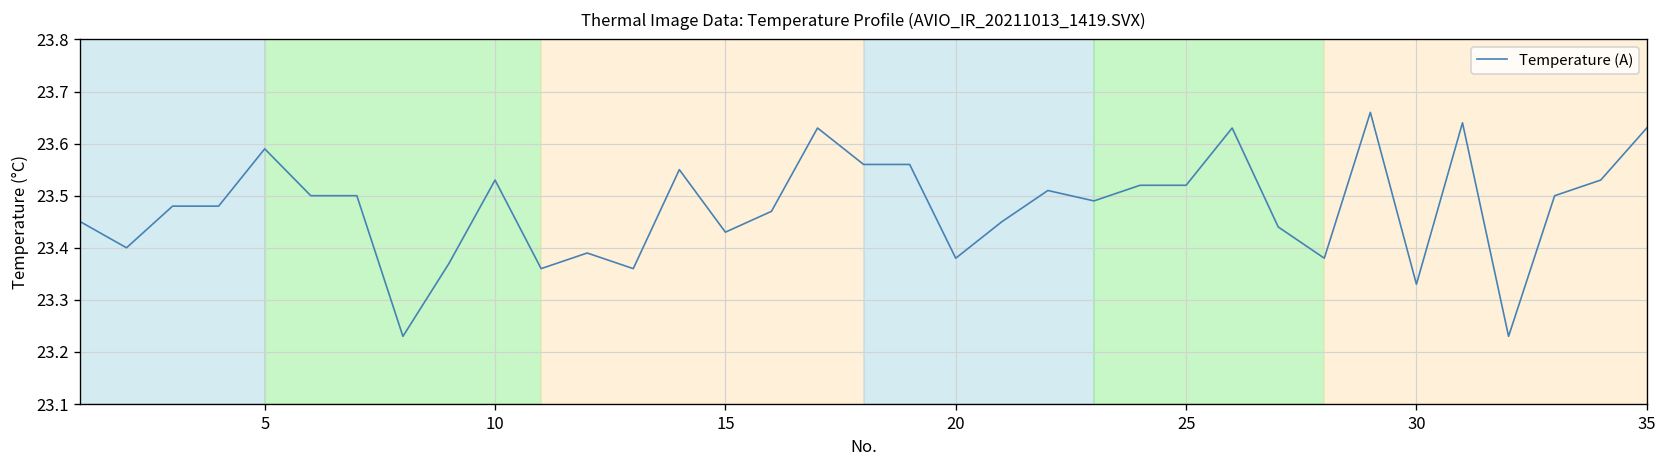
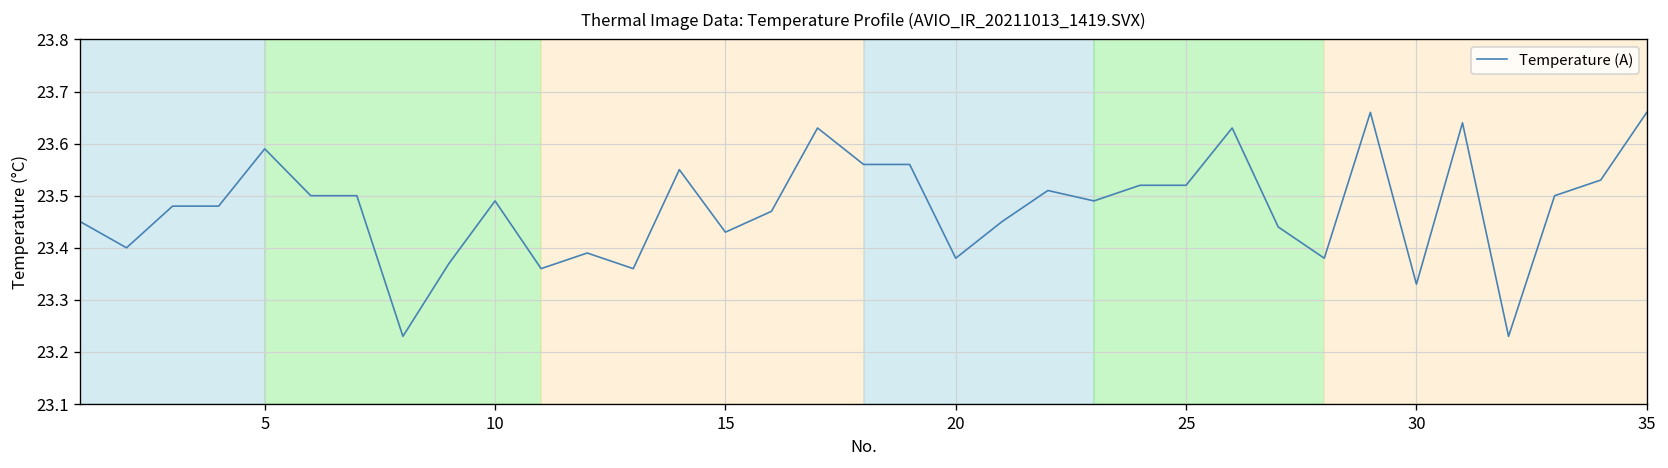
  {
    "5": 23.59,
-   "10": 23.53,
+   "10": 23.49,
    "15": 23.43,
    "20": 23.38,
    "25": 23.52,
    "30": 23.33,
-   "35": 23.63
+   "35": 23.66
  }
